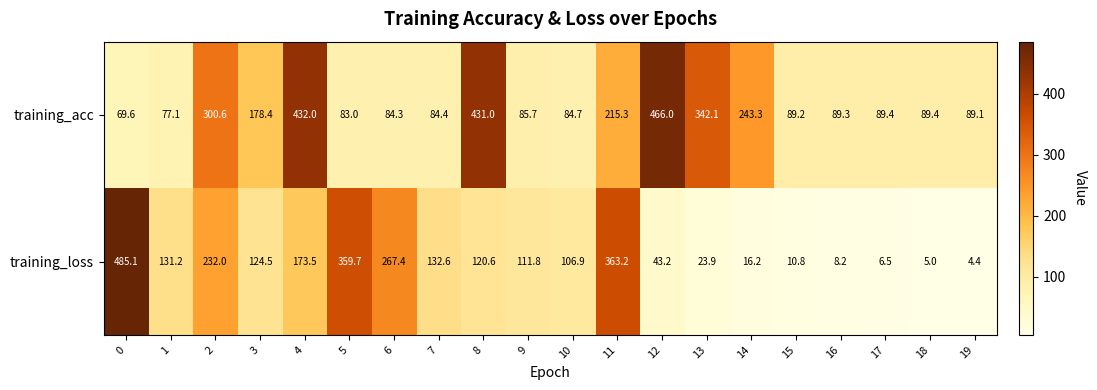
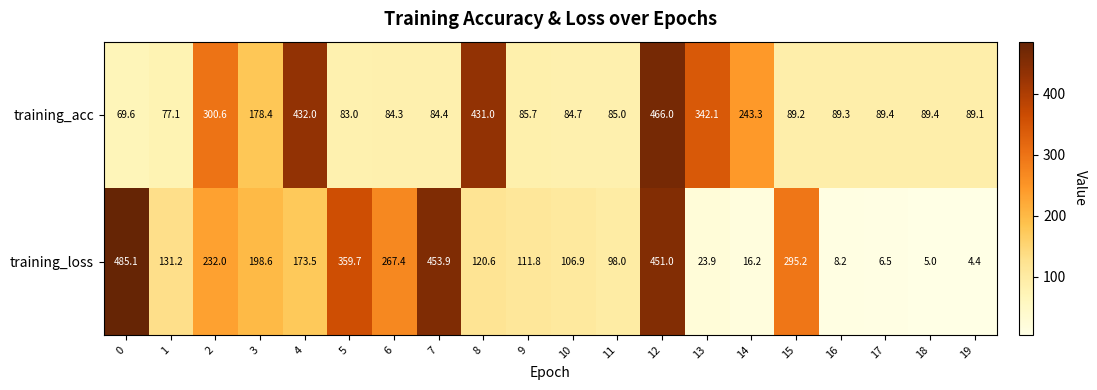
  {
    "training_acc": {
      "0": 69.6,
      "1": 77.1,
      "2": 300.6,
      "3": 178.4,
      "4": 432.0,
      "5": 83.0,
      "6": 84.3,
      "7": 84.4,
      "8": 431.0,
      "9": 85.7,
      "10": 84.7,
-     "11": 215.3,
+     "11": 85.0,
      "12": 466.0,
      "13": 342.1,
      "14": 243.3,
      "15": 89.2,
      "16": 89.3,
      "17": 89.4,
      "18": 89.4,
      "19": 89.1
    },
    "training_loss": {
      "0": 485.1,
      "1": 131.2,
      "2": 232.0,
-     "3": 124.5,
+     "3": 198.6,
      "4": 173.5,
      "5": 359.7,
      "6": 267.4,
-     "7": 132.6,
+     "7": 453.9,
      "8": 120.6,
      "9": 111.8,
      "10": 106.9,
-     "11": 363.2,
-     "12": 43.2,
+     "11": 98.0,
+     "12": 451.0,
      "13": 23.9,
      "14": 16.2,
-     "15": 10.8,
+     "15": 295.2,
      "16": 8.2,
      "17": 6.5,
      "18": 5.0,
      "19": 4.4
    }
  }
